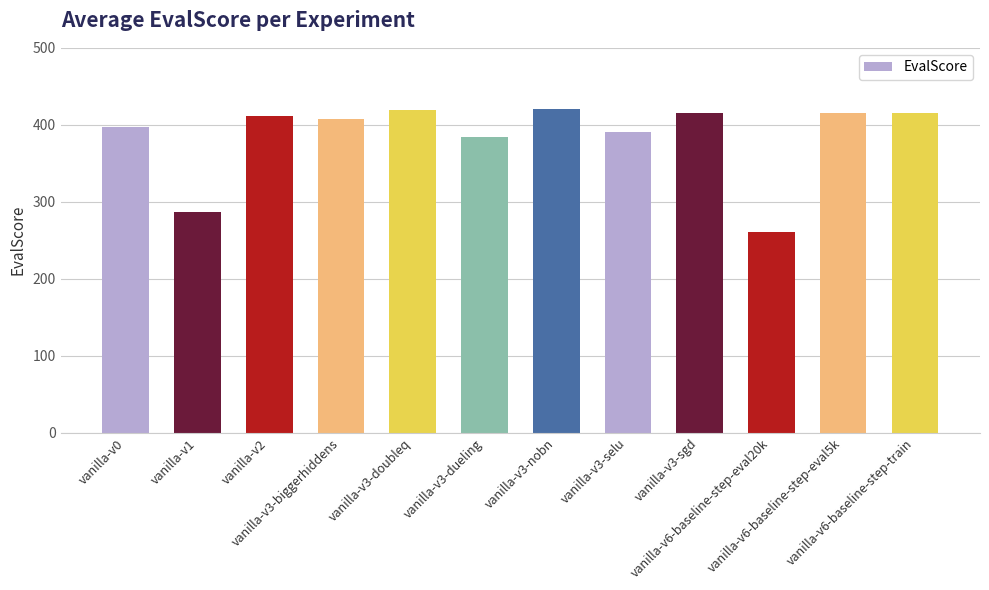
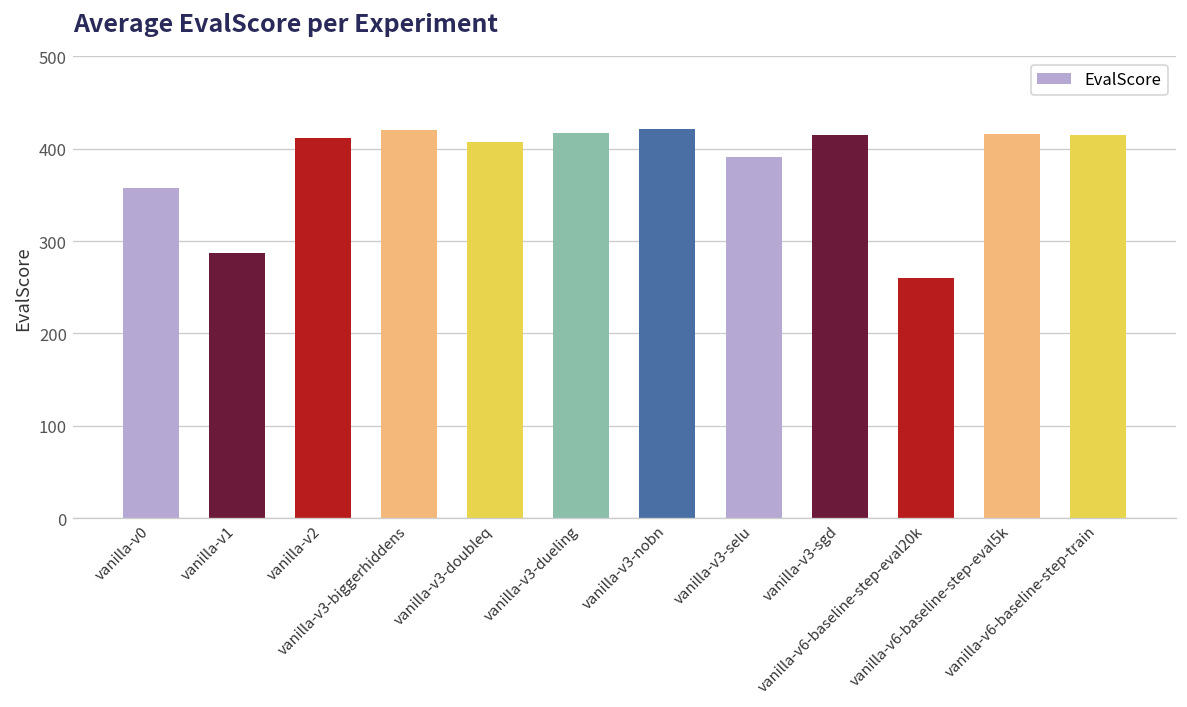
  {
-   "vanilla-v0": 400,
+   "vanilla-v0": 360,
    "vanilla-v1": 290,
    "vanilla-v2": 410,
-   "vanilla-v3-biggerhiddens": 410,
-   "vanilla-v3-doubleq": 420,
-   "vanilla-v3-dueling": 380,
+   "vanilla-v3-biggerhiddens": 420,
+   "vanilla-v3-doubleq": 410,
+   "vanilla-v3-dueling": 420,
    "vanilla-v3-nobn": 420,
    "vanilla-v3-selu": 390,
    "vanilla-v3-sgd": 420,
    "vanilla-v6-baseline-step-eval20k": 260,
    "vanilla-v6-baseline-step-eval5k": 420,
    "vanilla-v6-baseline-step-train": 420
  }
